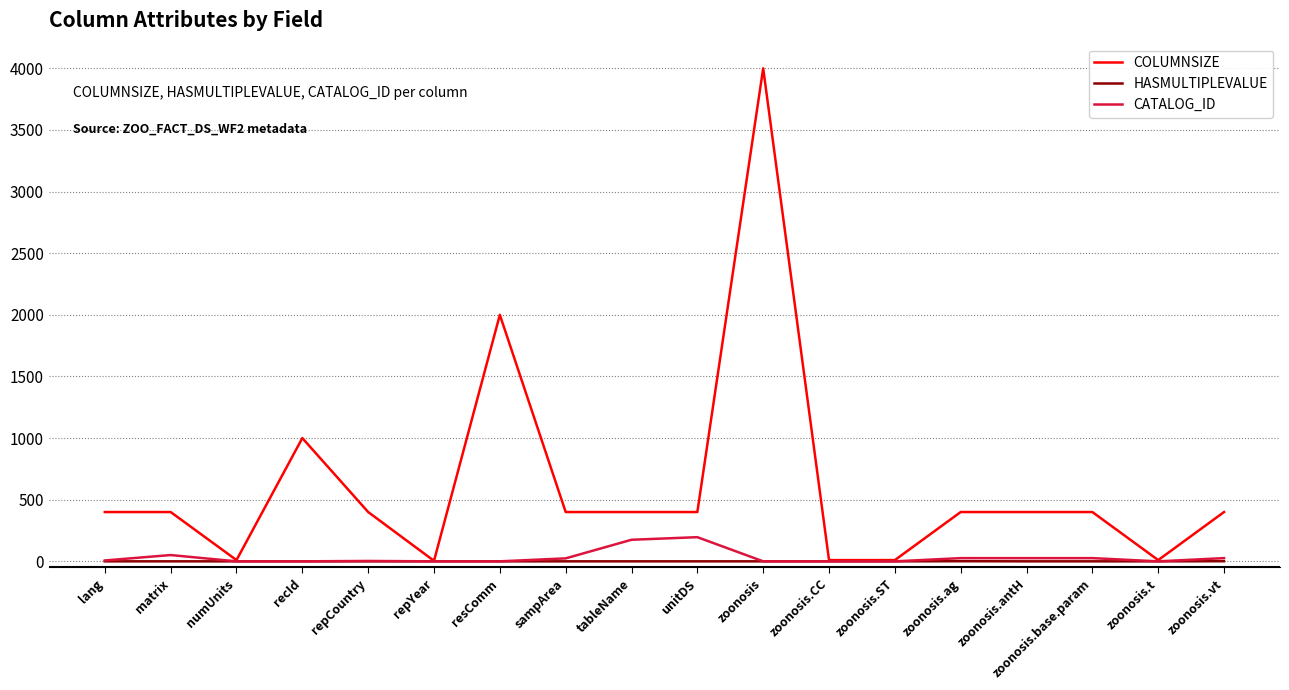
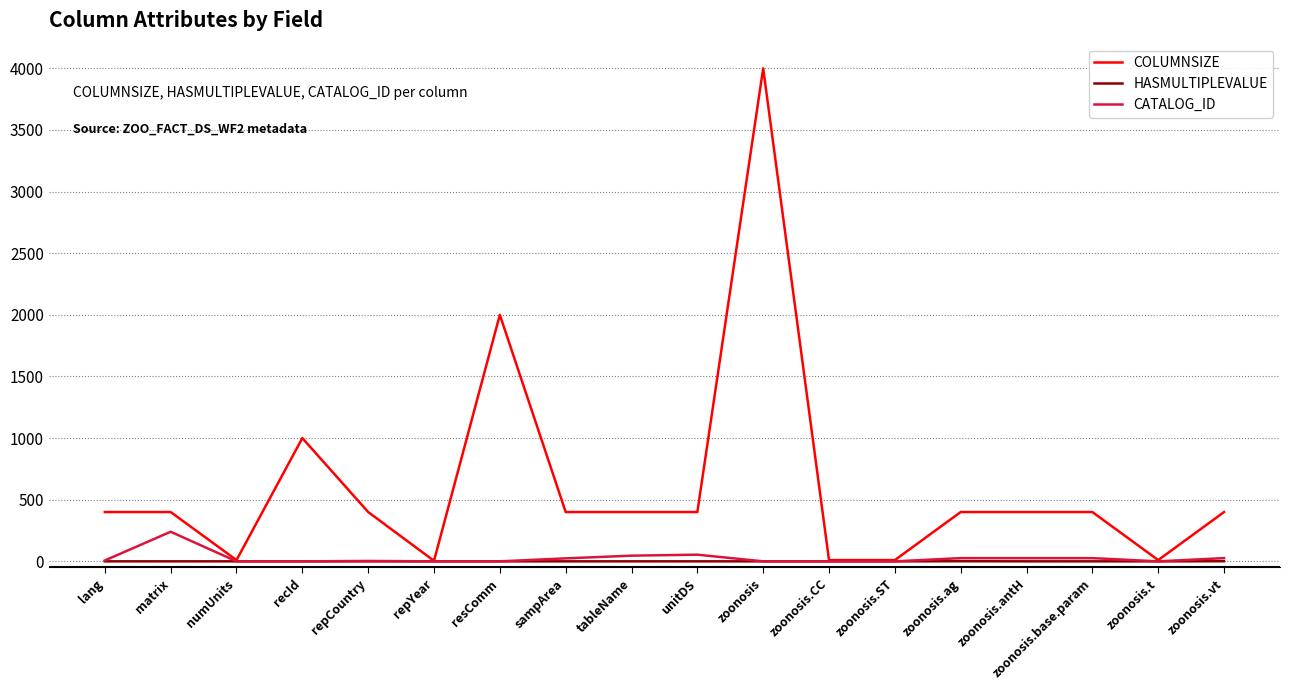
  {
    "COLUMNSIZE": {
      "lang": 400,
      "matrix": 400,
      "recId": 1000,
      "repCountry": 400,
      "resComm": 2000,
      "sampArea": 400,
      "tableName": 400,
      "unitDS": 400,
      "zoonosis": 4000,
      "zoonosis.ag": 400,
      "zoonosis.antH": 400,
      "zoonosis.base.param": 400,
      "zoonosis.vt": 400
    },
    "HASMULTIPLEVALUE": {
      "matrix": 0,
      "sampArea": 0,
      "tableName": 0,
      "unitDS": 0,
      "zoonosis.ag": 0,
      "zoonosis.antH": 0,
      "zoonosis.base.param": 0,
      "zoonosis.vt": 0
    },
    "CATALOG_ID": {
-     "matrix": 50,
+     "matrix": 240,
      "sampArea": 20,
-     "tableName": 180,
-     "unitDS": 200,
+     "tableName": 50,
+     "unitDS": 50,
      "zoonosis.ag": 30,
      "zoonosis.antH": 30,
      "zoonosis.base.param": 30,
      "zoonosis.vt": 30
    }
  }
